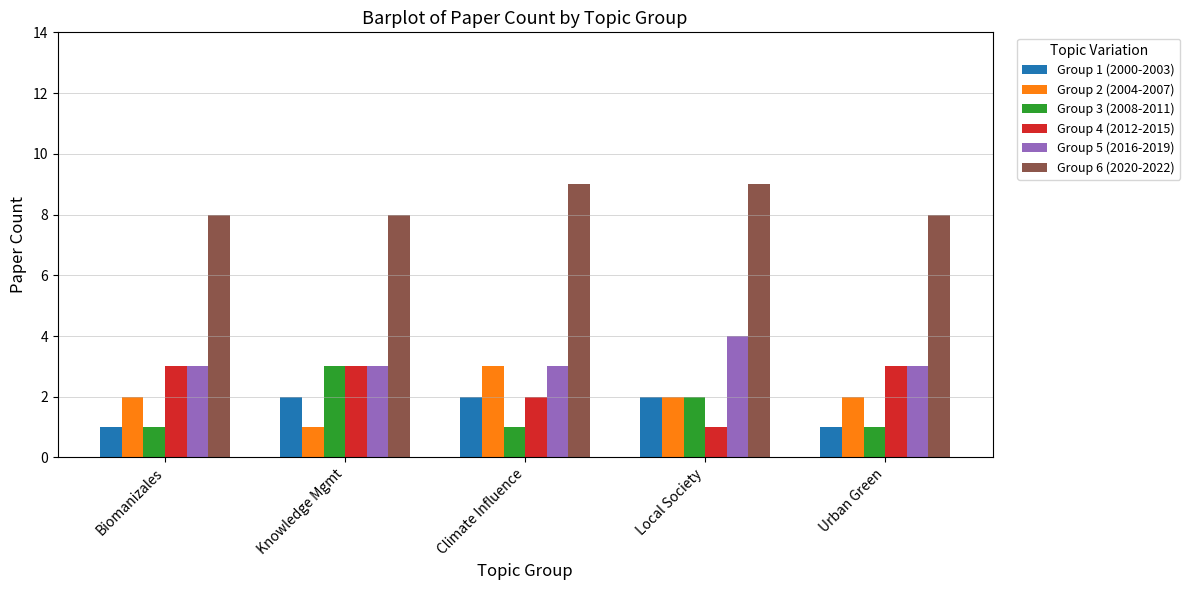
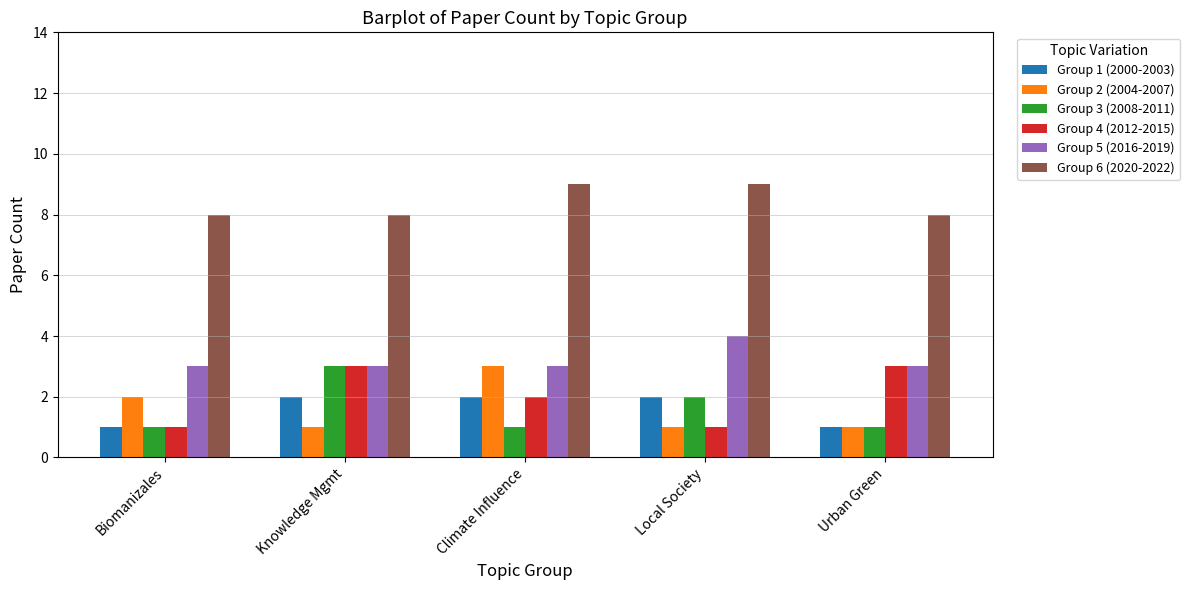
  {
    "Group 1 (2000-2003)": {
      "Biomanizales": 1,
      "Knowledge Mgmt": 2,
      "Climate Influence": 2,
      "Local Society": 2,
      "Urban Green": 1
    },
    "Group 2 (2004-2007)": {
      "Biomanizales": 2,
      "Knowledge Mgmt": 1,
      "Climate Influence": 3,
-     "Local Society": 2,
-     "Urban Green": 2
+     "Local Society": 1,
+     "Urban Green": 1
    },
    "Group 3 (2008-2011)": {
      "Biomanizales": 1,
      "Knowledge Mgmt": 3,
      "Climate Influence": 1,
      "Local Society": 2,
      "Urban Green": 1
    },
    "Group 4 (2012-2015)": {
-     "Biomanizales": 3,
+     "Biomanizales": 1,
      "Knowledge Mgmt": 3,
      "Climate Influence": 2,
      "Local Society": 1,
      "Urban Green": 3
    },
    "Group 5 (2016-2019)": {
      "Biomanizales": 3,
      "Knowledge Mgmt": 3,
      "Climate Influence": 3,
      "Local Society": 4,
      "Urban Green": 3
    },
    "Group 6 (2020-2022)": {
      "Biomanizales": 8,
      "Knowledge Mgmt": 8,
      "Climate Influence": 9,
      "Local Society": 9,
      "Urban Green": 8
    }
  }
